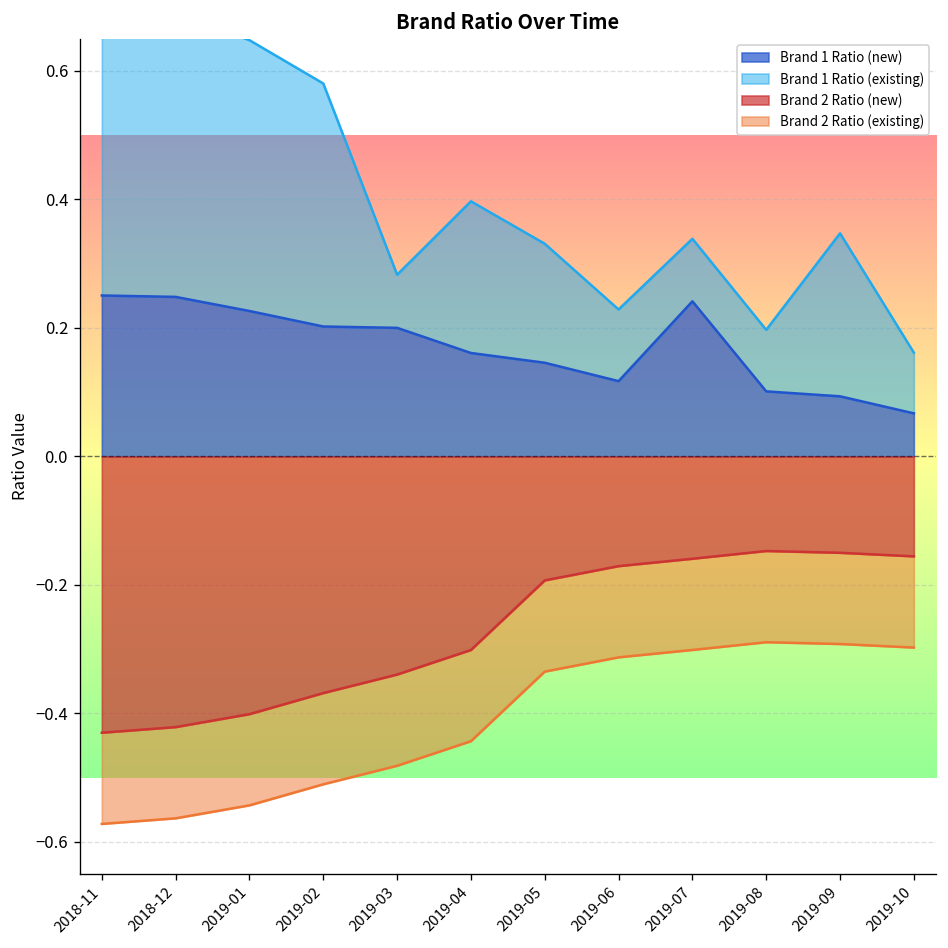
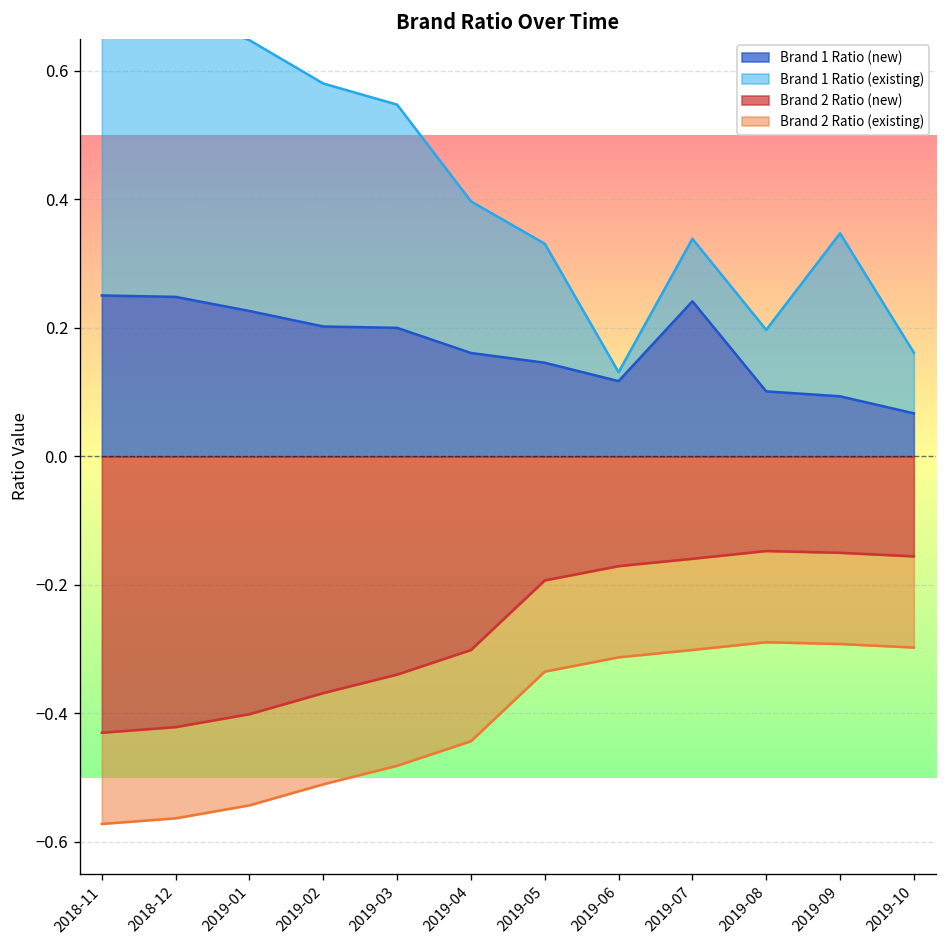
  {
    "Brand 1 Ratio (new)": {
      "2018-11": 0.25,
      "2018-12": 0.25,
      "2019-01": 0.23,
      "2019-02": 0.20,
      "2019-03": 0.20,
      "2019-04": 0.16,
      "2019-05": 0.15,
      "2019-06": 0.12,
      "2019-07": 0.24,
      "2019-08": 0.10,
      "2019-09": 0.09,
      "2019-10": 0.07
    },
    "Brand 1 Ratio (existing)": {
      "2019-01": 0.42,
      "2019-02": 0.38,
-     "2019-03": 0.08,
+     "2019-03": 0.35,
      "2019-04": 0.24,
      "2019-05": 0.19,
-     "2019-06": 0.11,
+     "2019-06": 0.01,
      "2019-07": 0.10,
      "2019-08": 0.10,
      "2019-09": 0.25,
      "2019-10": 0.09
    },
    "Brand 2 Ratio (new)": {
      "2018-11": 0.43,
      "2018-12": 0.42,
      "2019-01": 0.40,
      "2019-02": 0.37,
      "2019-03": 0.34,
      "2019-04": 0.30,
      "2019-05": 0.19,
      "2019-06": 0.17,
      "2019-07": 0.16,
      "2019-08": 0.15,
      "2019-09": 0.15,
      "2019-10": 0.16
    }
  }
